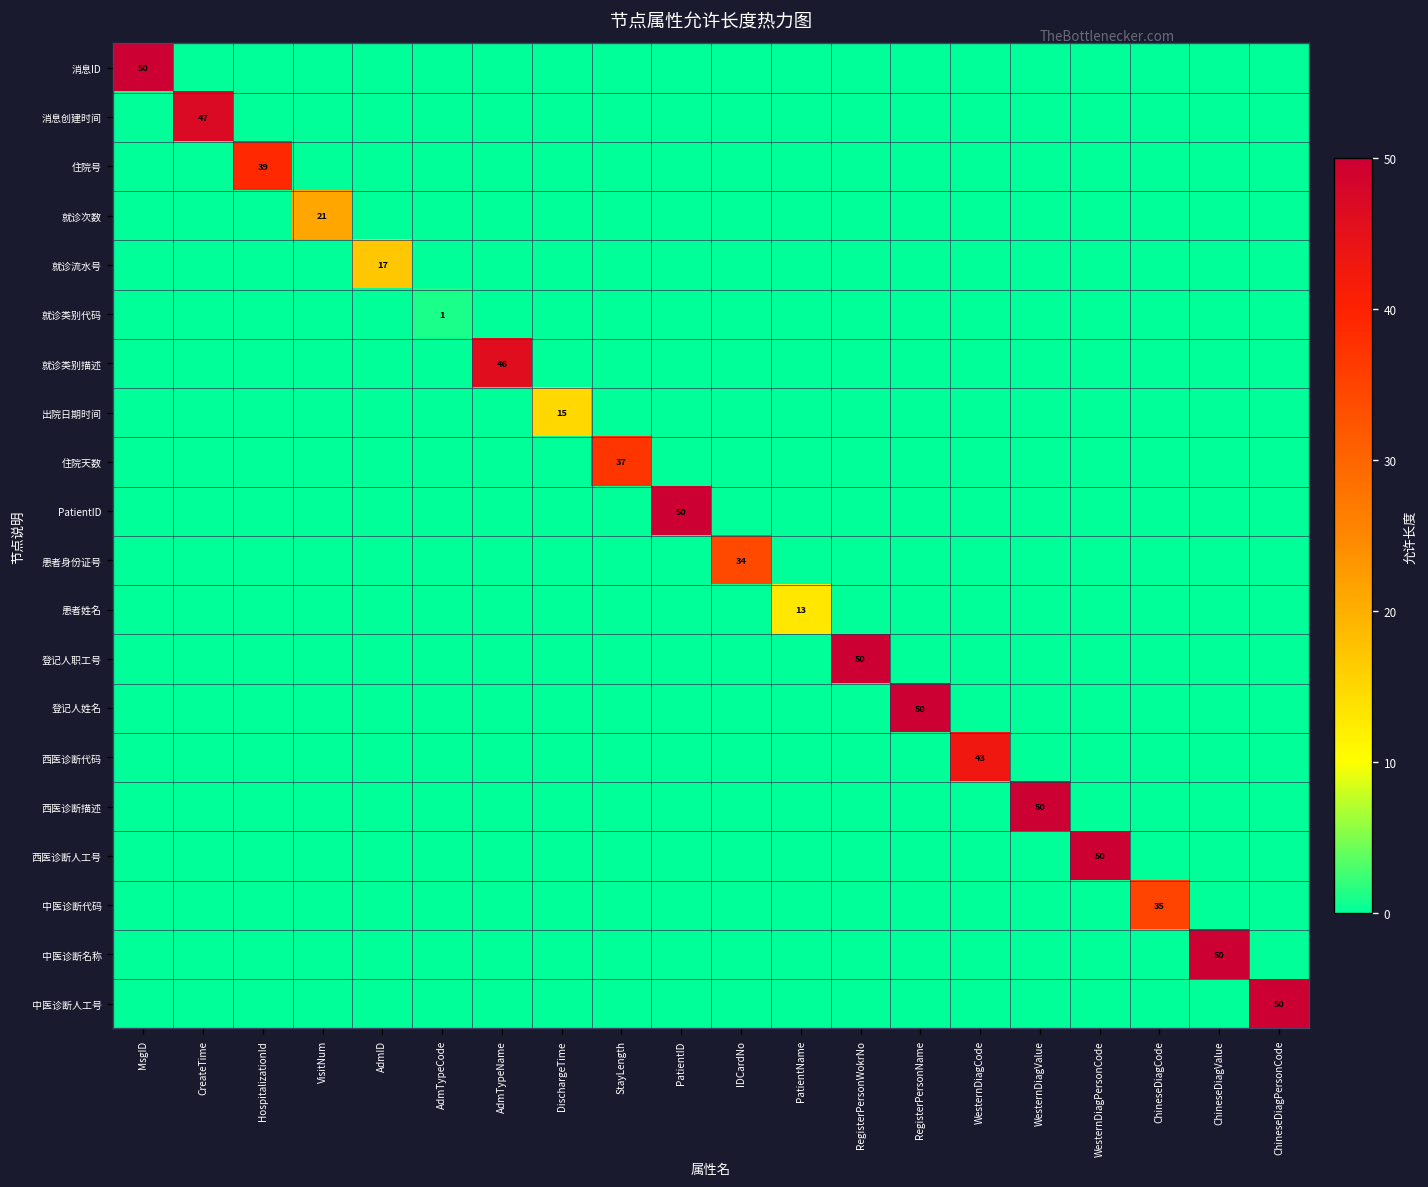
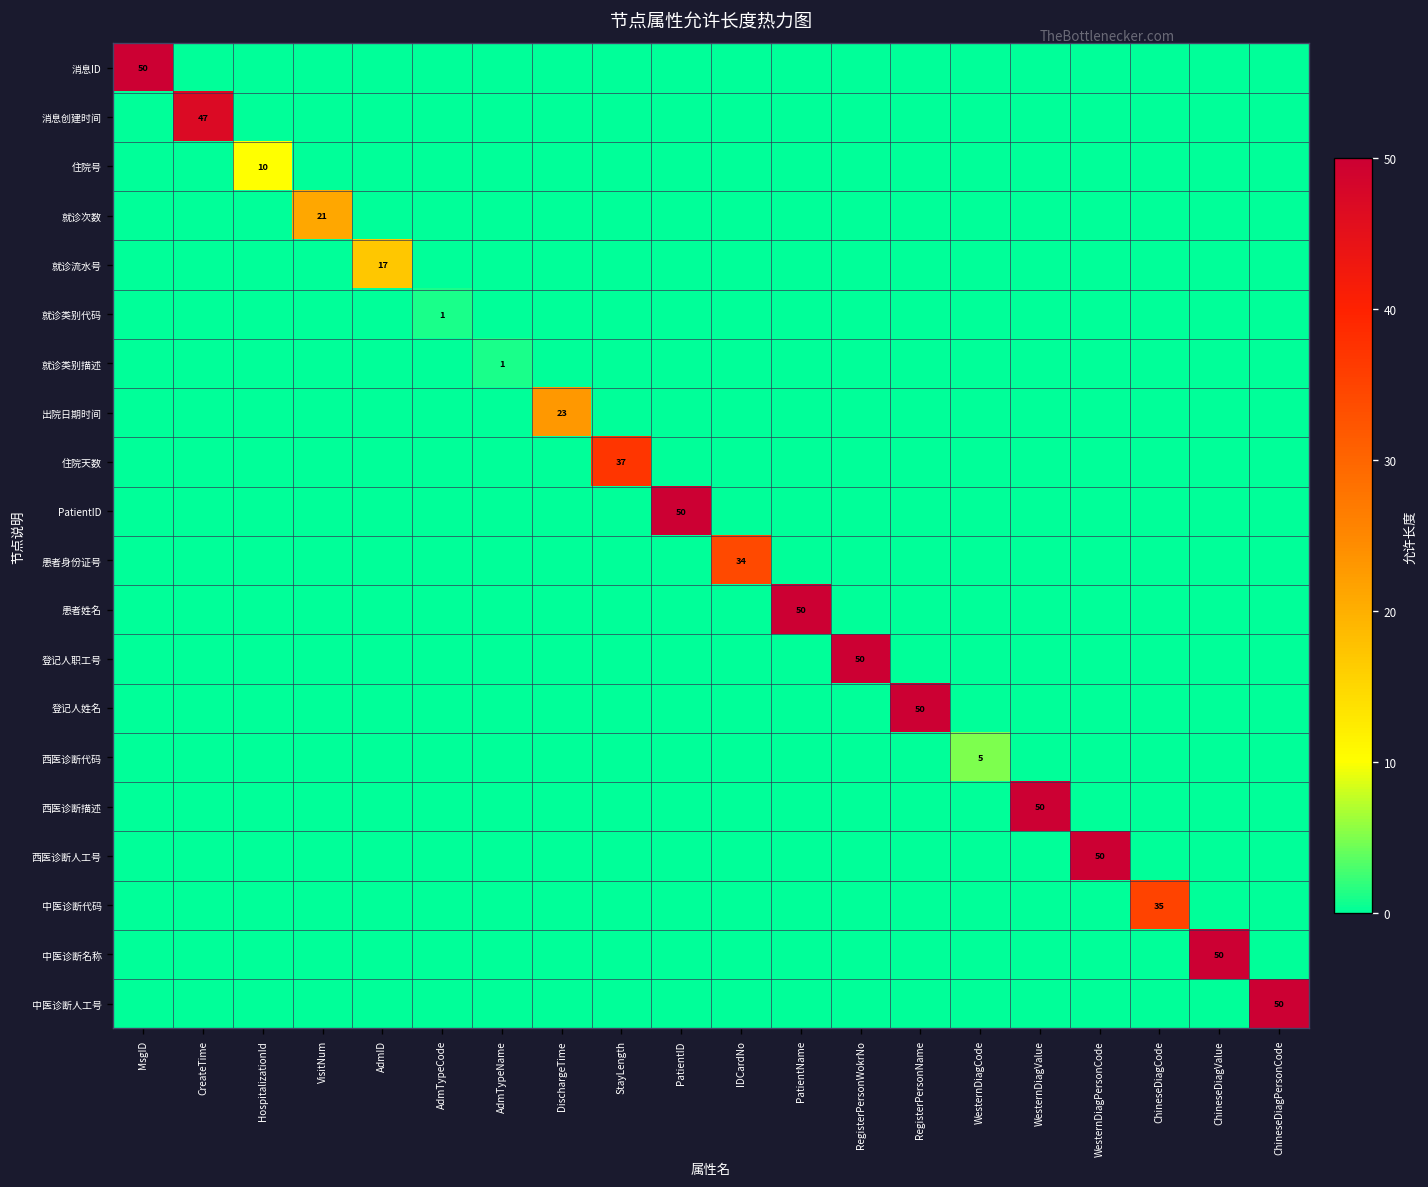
  {
    "消息ID": {
      "MsgID": 50
    },
    "消息创建时间": {
      "CreateTime": 47
    },
    "住院号": {
-     "HospitalizationId": 39
+     "HospitalizationId": 10
    },
    "就诊次数": {
      "VisitNum": 21
    },
    "就诊流水号": {
      "AdmID": 17
    },
    "就诊类别代码": {
      "AdmTypeCode": 1
    },
    "就诊类别描述": {
-     "AdmTypeName": 46
+     "AdmTypeName": 1
    },
    "出院日期时间": {
-     "DischargeTime": 15
+     "DischargeTime": 23
    },
    "住院天数": {
      "StayLength": 37
    },
    "PatientID": {
      "PatientID": 50
    },
    "患者身份证号": {
      "IDCardNo": 34
    },
    "患者姓名": {
-     "PatientName": 13
+     "PatientName": 50
    },
    "登记人职工号": {
      "RegisterPersonWokrNo": 50
    },
    "登记人姓名": {
      "RegisterPersonName": 50
    },
    "西医诊断代码": {
-     "WesternDiagCode": 43
+     "WesternDiagCode": 5
    },
    "西医诊断描述": {
      "WesternDiagValue": 50
    },
    "西医诊断人工号": {
      "WesternDiagPersonCode": 50
    },
    "中医诊断代码": {
      "ChineseDiagCode": 35
    },
    "中医诊断名称": {
      "ChineseDiagValue": 50
    },
    "中医诊断人工号": {
      "ChineseDiagPersonCode": 50
    }
  }
